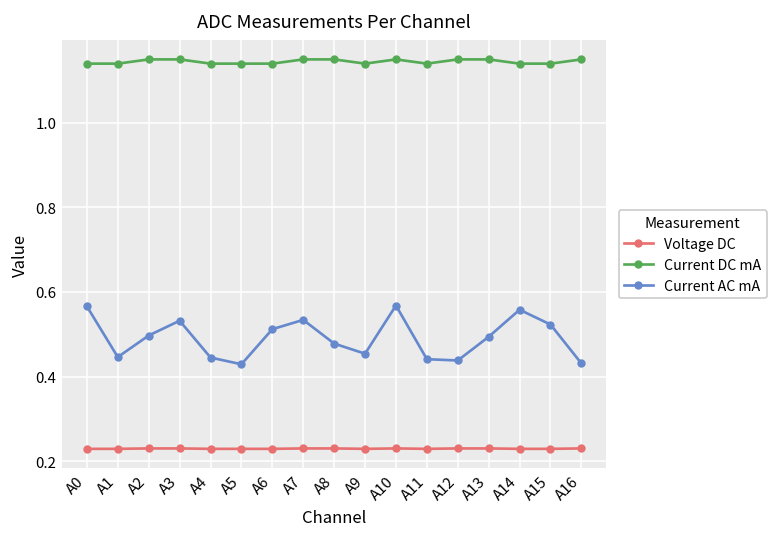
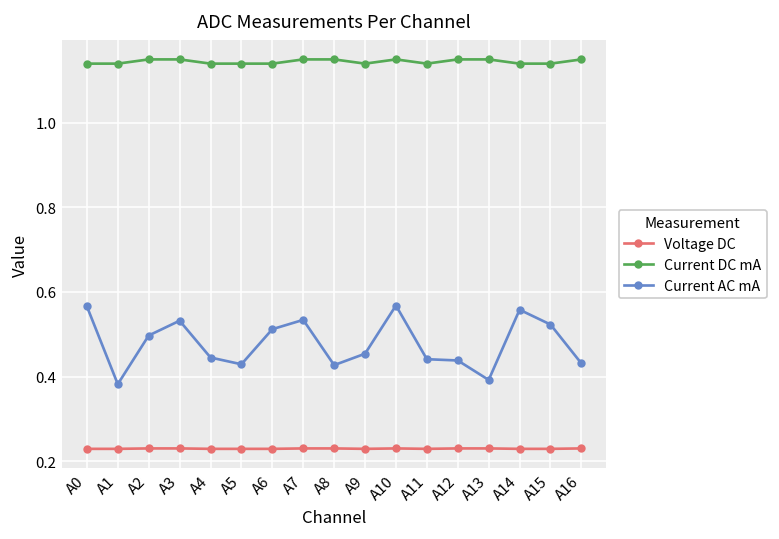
  {
    "Voltage DC": {
      "A0": 0.23,
      "A1": 0.23,
      "A2": 0.23,
      "A3": 0.23,
      "A4": 0.23,
      "A5": 0.23,
      "A6": 0.23,
      "A7": 0.23,
      "A8": 0.23,
      "A9": 0.23,
      "A10": 0.23,
      "A11": 0.23,
      "A12": 0.23,
      "A13": 0.23,
      "A14": 0.23,
      "A15": 0.23,
      "A16": 0.23
    },
    "Current DC mA": {
      "A0": 1.14,
      "A1": 1.14,
      "A2": 1.15,
      "A3": 1.15,
      "A4": 1.14,
      "A5": 1.14,
      "A6": 1.14,
      "A7": 1.15,
      "A8": 1.15,
      "A9": 1.14,
      "A10": 1.15,
      "A11": 1.14,
      "A12": 1.15,
      "A13": 1.15,
      "A14": 1.14,
      "A15": 1.14,
      "A16": 1.15
    },
    "Current AC mA": {
      "A0": 0.57,
-     "A1": 0.45,
+     "A1": 0.38,
      "A2": 0.50,
      "A3": 0.53,
      "A4": 0.45,
      "A5": 0.43,
      "A6": 0.51,
      "A7": 0.53,
-     "A8": 0.48,
+     "A8": 0.43,
      "A9": 0.45,
      "A10": 0.57,
      "A11": 0.44,
      "A12": 0.44,
-     "A13": 0.49,
+     "A13": 0.39,
      "A14": 0.56,
      "A15": 0.52,
      "A16": 0.43
    }
  }
